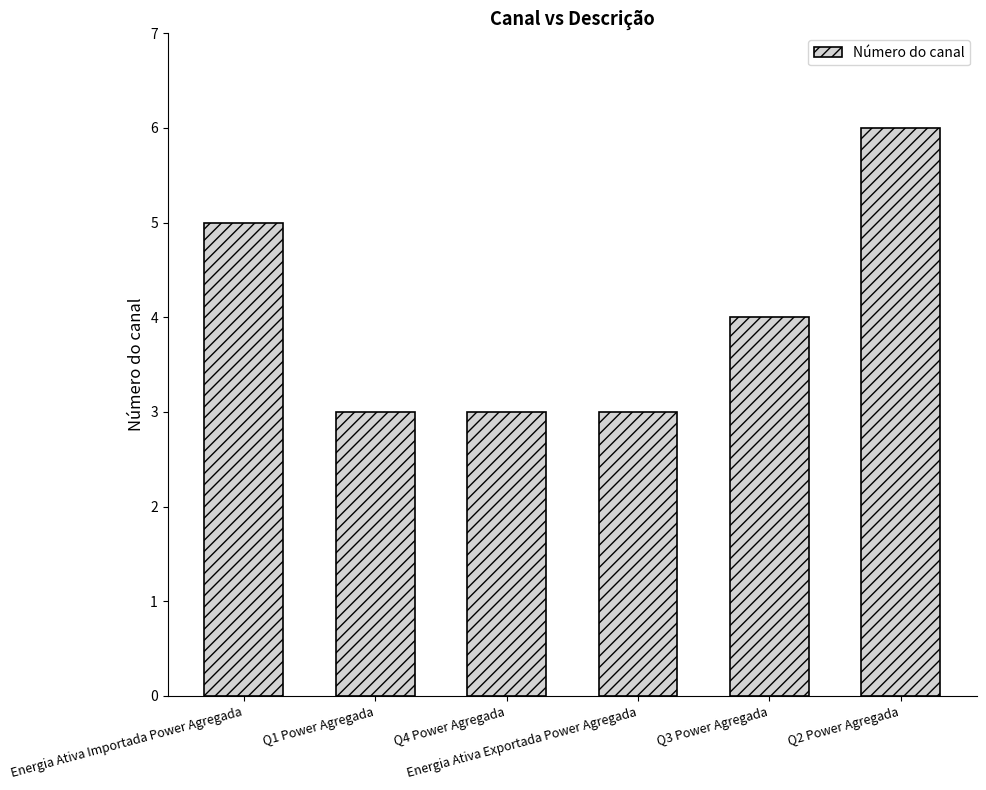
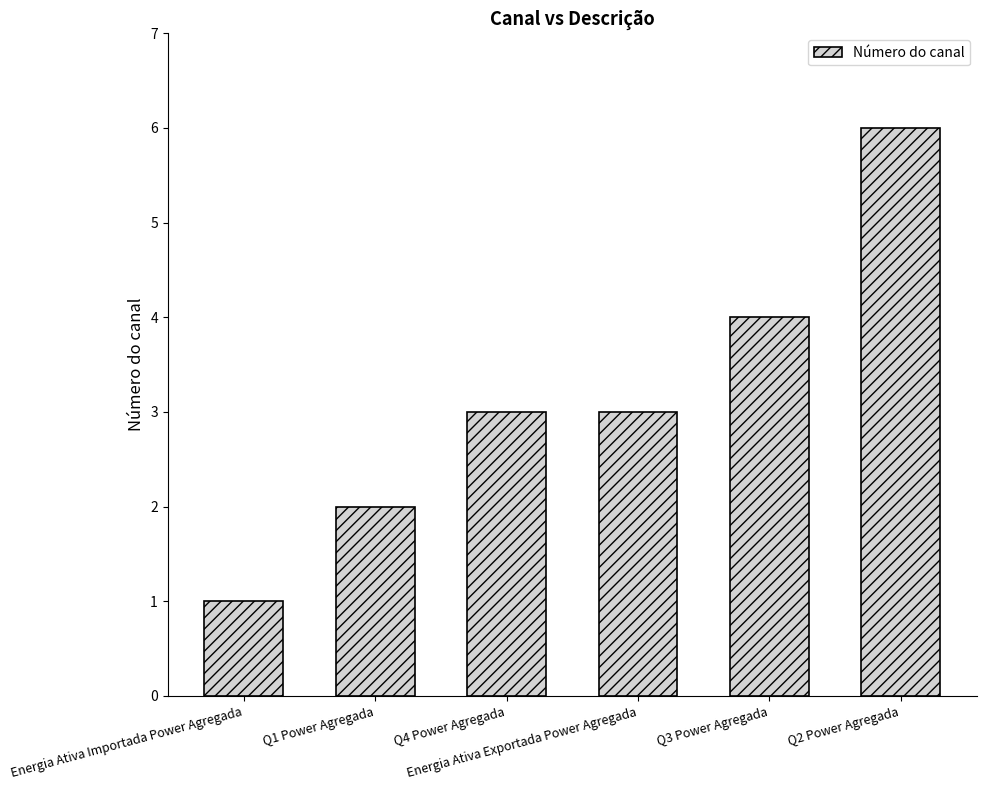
  {
-   "Energia Ativa Importada Power Agregada": 5,
-   "Q1 Power Agregada": 3,
+   "Energia Ativa Importada Power Agregada": 1,
+   "Q1 Power Agregada": 2,
    "Q4 Power Agregada": 3,
    "Energia Ativa Exportada Power Agregada": 3,
    "Q3 Power Agregada": 4,
    "Q2 Power Agregada": 6
  }
